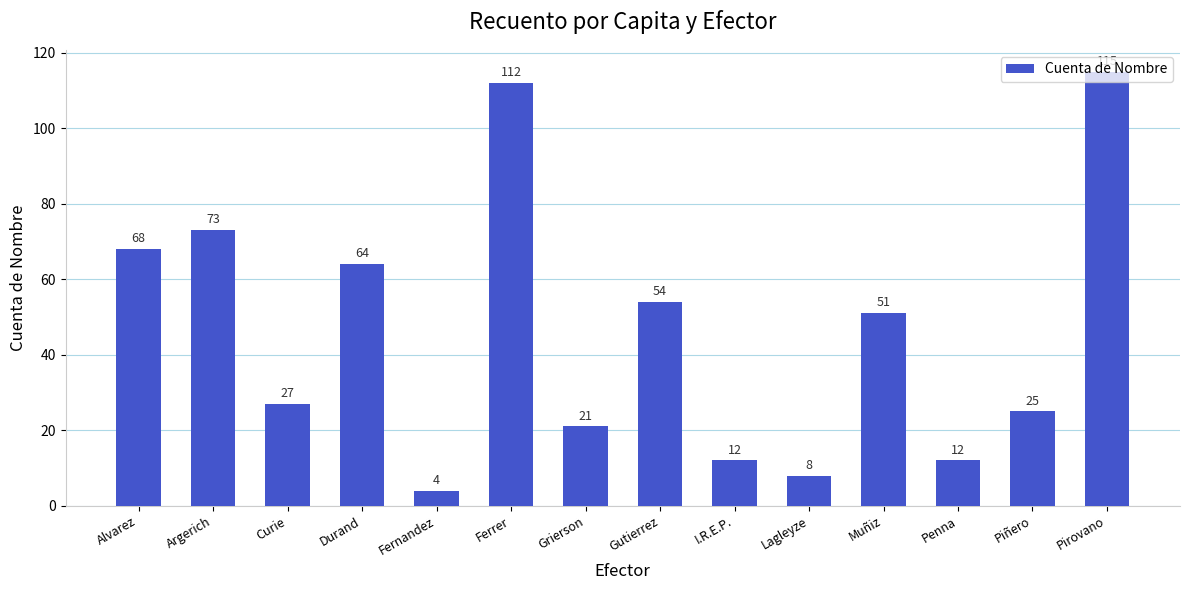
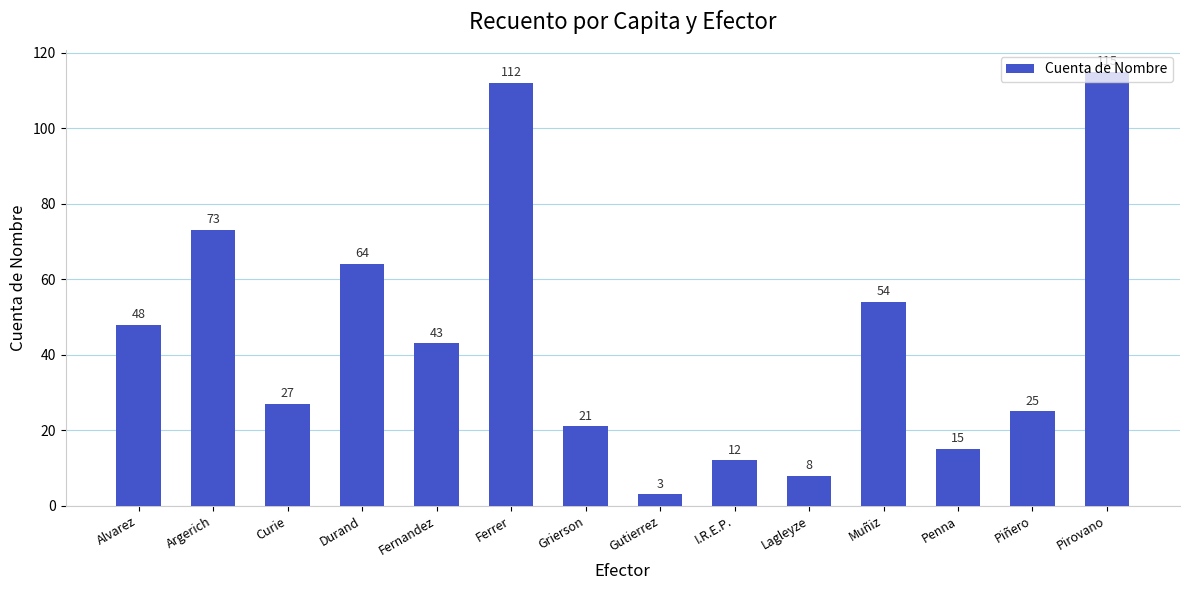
  {
-   "Alvarez": 68,
+   "Alvarez": 48,
    "Argerich": 73,
    "Curie": 27,
    "Durand": 64,
-   "Fernandez": 4,
+   "Fernandez": 43,
    "Ferrer": 112,
    "Grierson": 21,
-   "Gutierrez": 54,
+   "Gutierrez": 3,
    "I.R.E.P.": 12,
    "Lagleyze": 8,
-   "Muñiz": 51,
-   "Penna": 12,
+   "Muñiz": 54,
+   "Penna": 15,
    "Piñero": 25
  }
